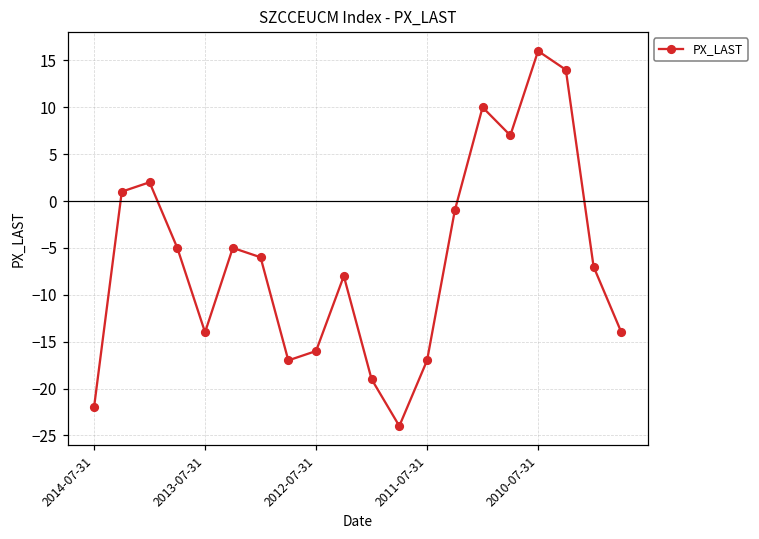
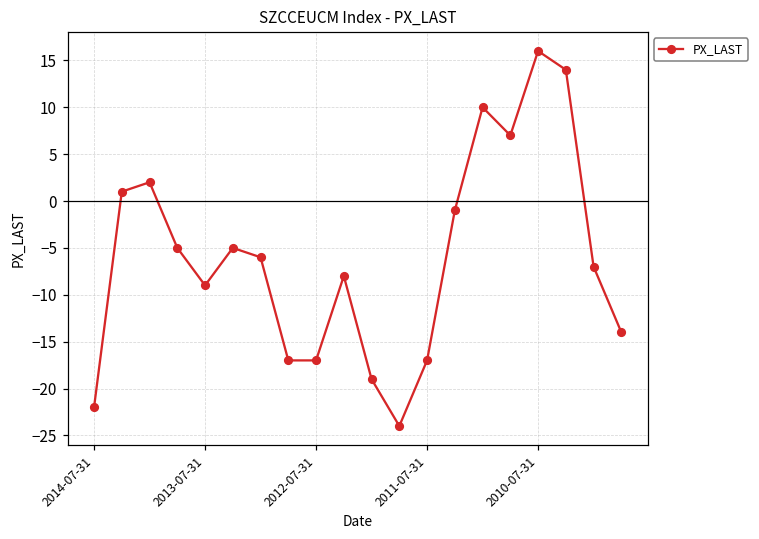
  {
    "2014-07-31": -22,
-   "2013-07-31": -14,
-   "2012-07-31": -16,
+   "2013-07-31": -9,
+   "2012-07-31": -17,
    "2011-07-31": -17,
    "2010-07-31": 16
  }
